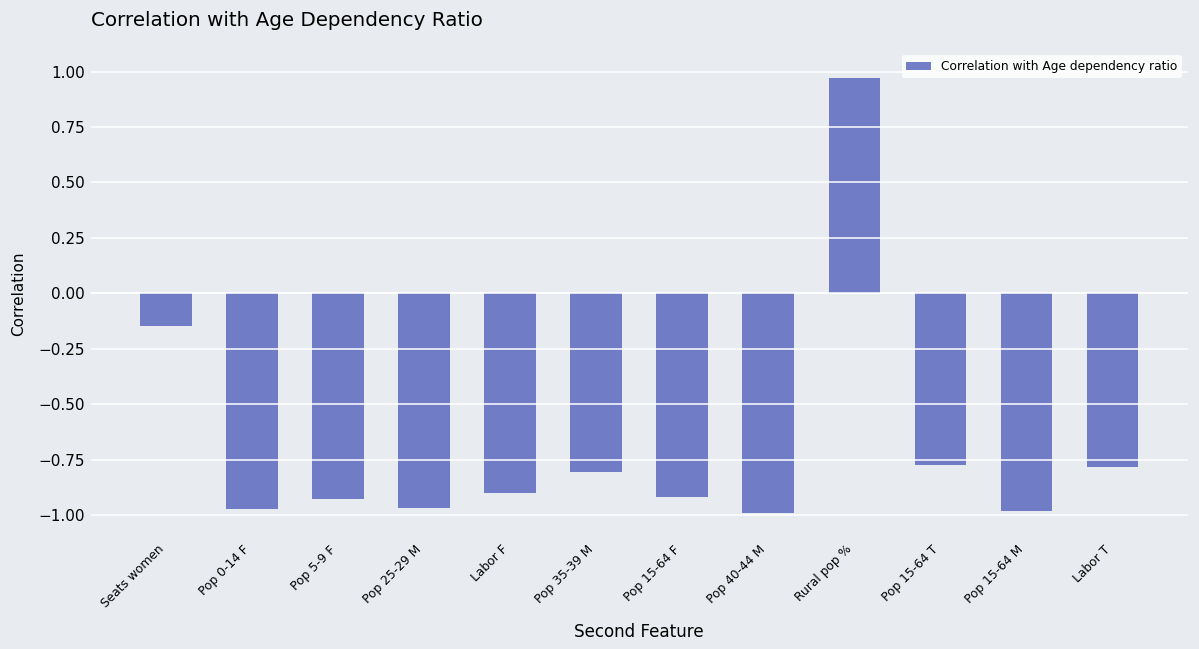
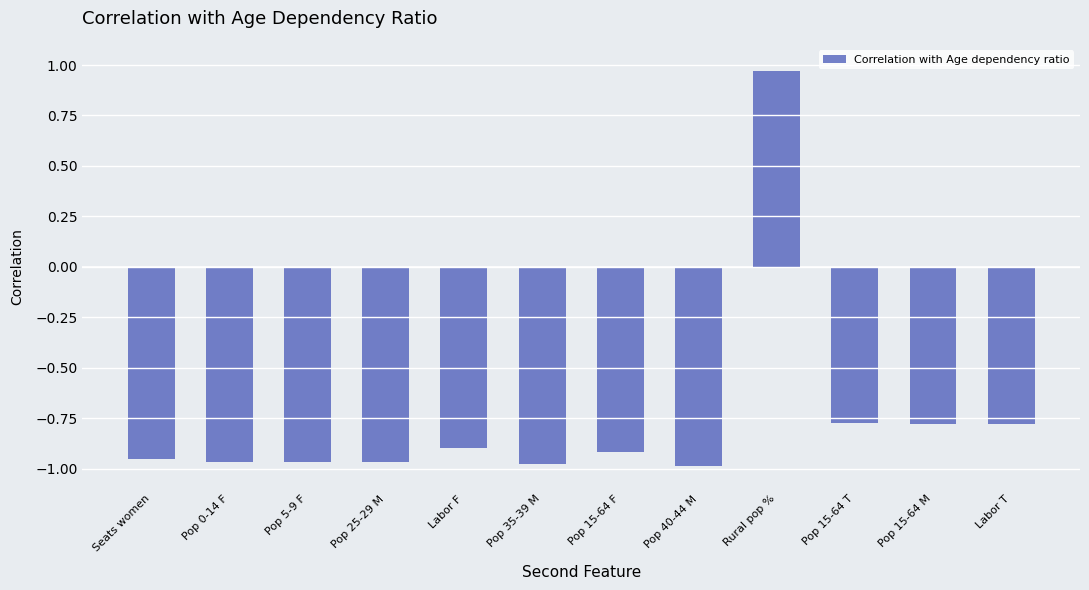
  {
-   "Seats women": -0.14,
+   "Seats women": -0.95,
    "Pop 0-14 F": -0.97,
-   "Pop 5-9 F": -0.93,
+   "Pop 5-9 F": -0.97,
    "Pop 25-29 M": -0.97,
    "Labor F": -0.90,
-   "Pop 35-39 M": -0.81,
+   "Pop 35-39 M": -0.98,
    "Pop 15-64 F": -0.92,
    "Pop 40-44 M": -0.99,
    "Rural pop %": 0.97,
    "Pop 15-64 T": -0.77,
-   "Pop 15-64 M": -0.98,
+   "Pop 15-64 M": -0.78,
    "Labor T": -0.78
  }
